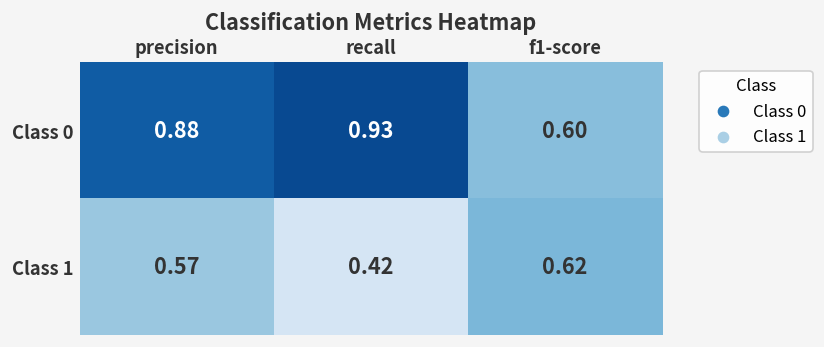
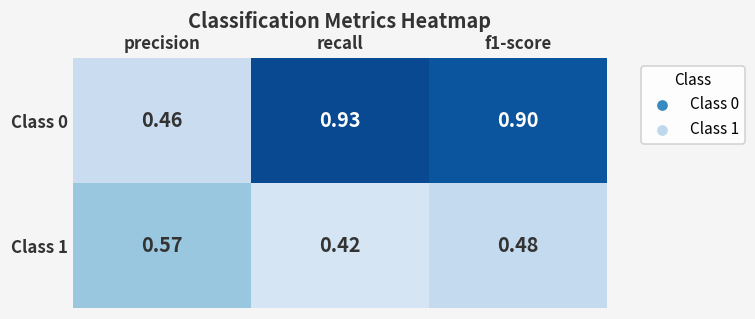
  {
    "Class 0": {
-     "precision": 0.88,
+     "precision": 0.46,
      "recall": 0.93,
-     "f1-score": 0.60
+     "f1-score": 0.90
    },
    "Class 1": {
      "precision": 0.57,
      "recall": 0.42,
-     "f1-score": 0.62
+     "f1-score": 0.48
    }
  }
